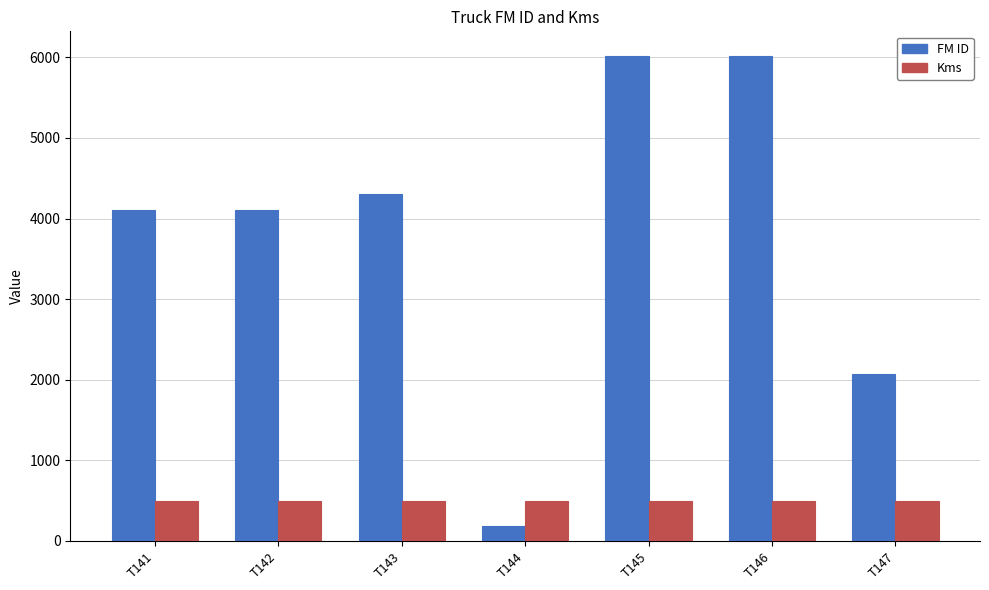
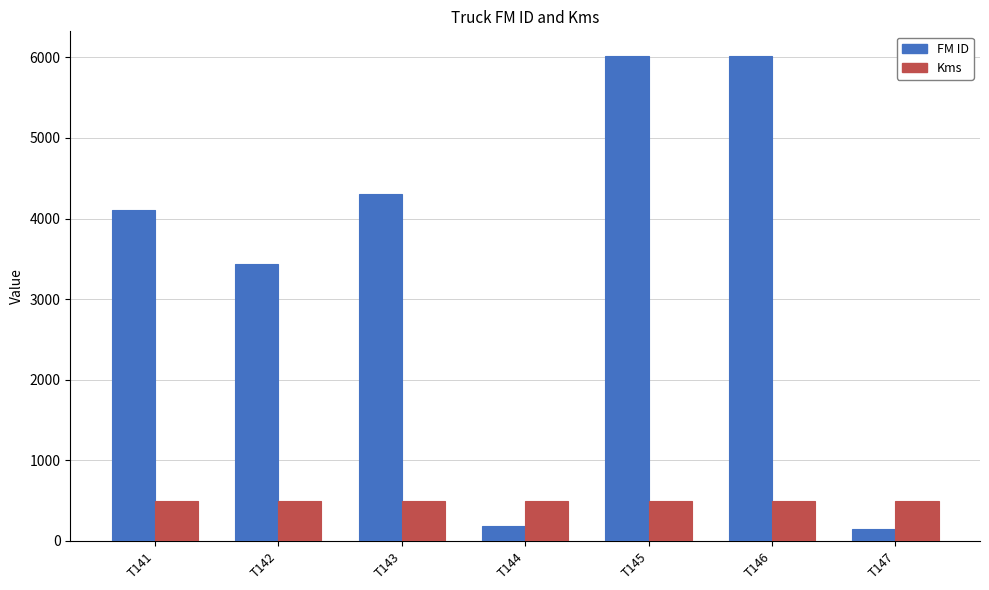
  {
    "FM ID": {
      "T141": 4100,
-     "T142": 4100,
+     "T142": 3400,
      "T143": 4300,
      "T144": 200,
      "T145": 6000,
      "T146": 6000,
-     "T147": 2100
+     "T147": 100
    },
    "Kms": {
      "T141": 500,
      "T142": 500,
      "T143": 500,
      "T144": 500,
      "T145": 500,
      "T146": 500,
      "T147": 500
    }
  }
